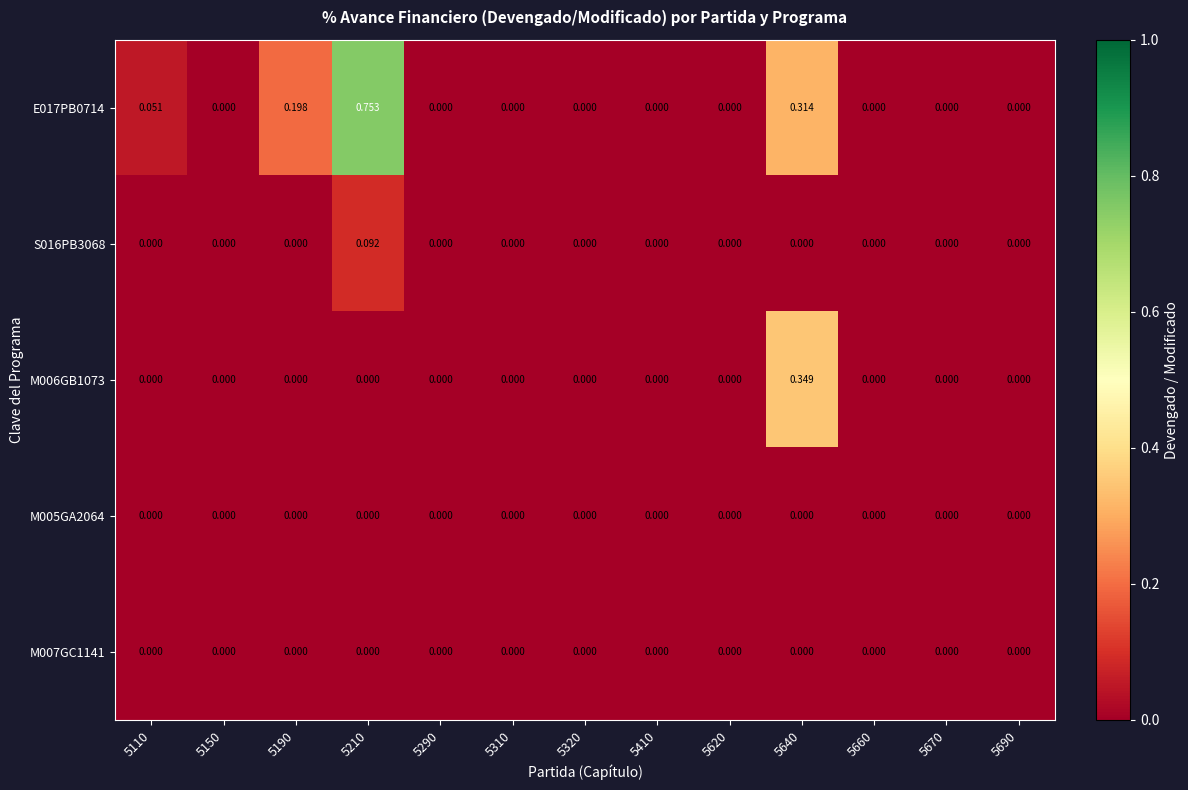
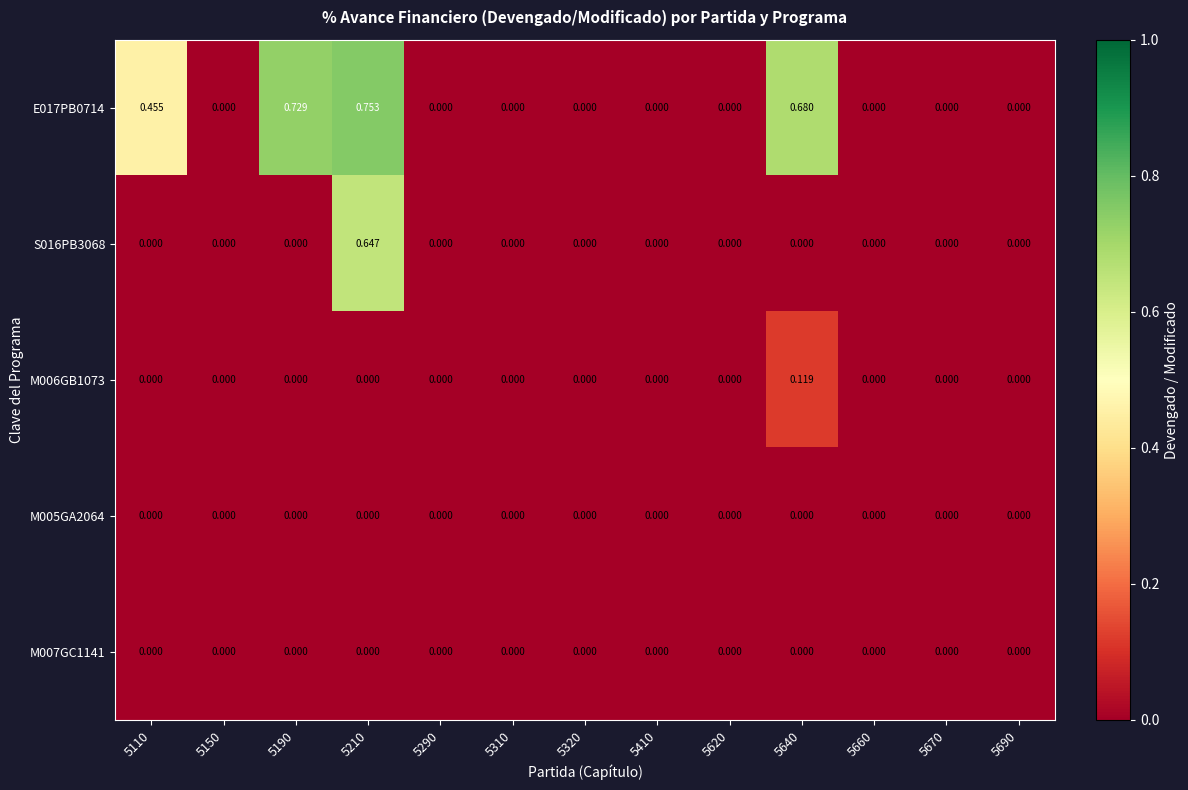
  {
    "E017PB0714": {
-     "5110": 0.051,
+     "5110": 0.455,
      "5150": 0.000,
-     "5190": 0.198,
+     "5190": 0.729,
      "5210": 0.753,
      "5290": 0.000,
      "5310": 0.000,
      "5320": 0.000,
      "5410": 0.000,
      "5620": 0.000,
-     "5640": 0.314,
+     "5640": 0.680,
      "5660": 0.000,
      "5670": 0.000,
      "5690": 0.000
    },
    "S016PB3068": {
      "5110": 0.000,
      "5150": 0.000,
      "5190": 0.000,
-     "5210": 0.092,
+     "5210": 0.647,
      "5290": 0.000,
      "5310": 0.000,
      "5320": 0.000,
      "5410": 0.000,
      "5620": 0.000,
      "5640": 0.000,
      "5660": 0.000,
      "5670": 0.000,
      "5690": 0.000
    },
    "M006GB1073": {
      "5110": 0.000,
      "5150": 0.000,
      "5190": 0.000,
      "5210": 0.000,
      "5290": 0.000,
      "5310": 0.000,
      "5320": 0.000,
      "5410": 0.000,
      "5620": 0.000,
-     "5640": 0.349,
+     "5640": 0.119,
      "5660": 0.000,
      "5670": 0.000,
      "5690": 0.000
    },
    "M005GA2064": {
      "5110": 0.000,
      "5150": 0.000,
      "5190": 0.000,
      "5210": 0.000,
      "5290": 0.000,
      "5310": 0.000,
      "5320": 0.000,
      "5410": 0.000,
      "5620": 0.000,
      "5640": 0.000,
      "5660": 0.000,
      "5670": 0.000,
      "5690": 0.000
    },
    "M007GC1141": {
      "5110": 0.000,
      "5150": 0.000,
      "5190": 0.000,
      "5210": 0.000,
      "5290": 0.000,
      "5310": 0.000,
      "5320": 0.000,
      "5410": 0.000,
      "5620": 0.000,
      "5640": 0.000,
      "5660": 0.000,
      "5670": 0.000,
      "5690": 0.000
    }
  }
